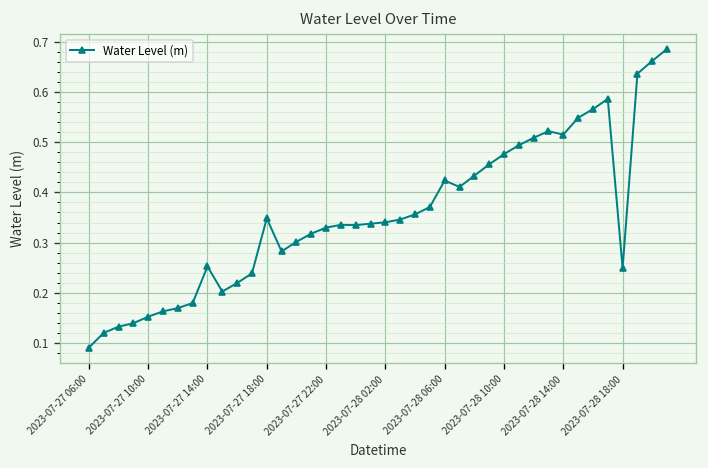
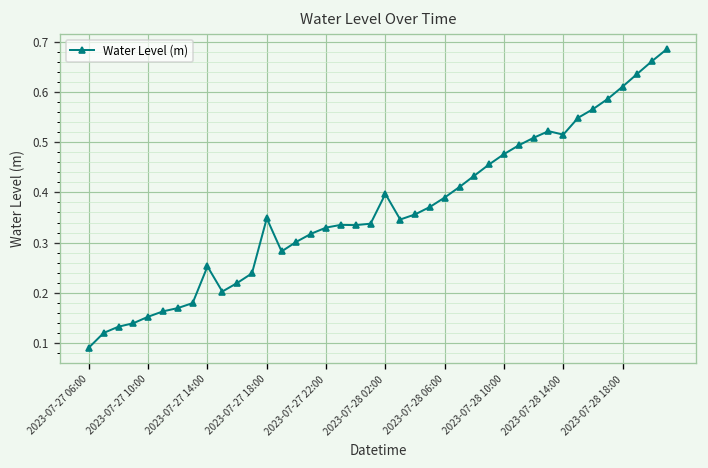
  {
    "2023-07-27 06:00": 0.09,
    "2023-07-27 10:00": 0.15,
    "2023-07-27 14:00": 0.25,
    "2023-07-27 18:00": 0.35,
    "2023-07-27 22:00": 0.33,
-   "2023-07-28 02:00": 0.34,
-   "2023-07-28 06:00": 0.42,
+   "2023-07-28 02:00": 0.40,
+   "2023-07-28 06:00": 0.39,
    "2023-07-28 10:00": 0.48,
    "2023-07-28 14:00": 0.51,
-   "2023-07-28 18:00": 0.25
+   "2023-07-28 18:00": 0.61
  }
